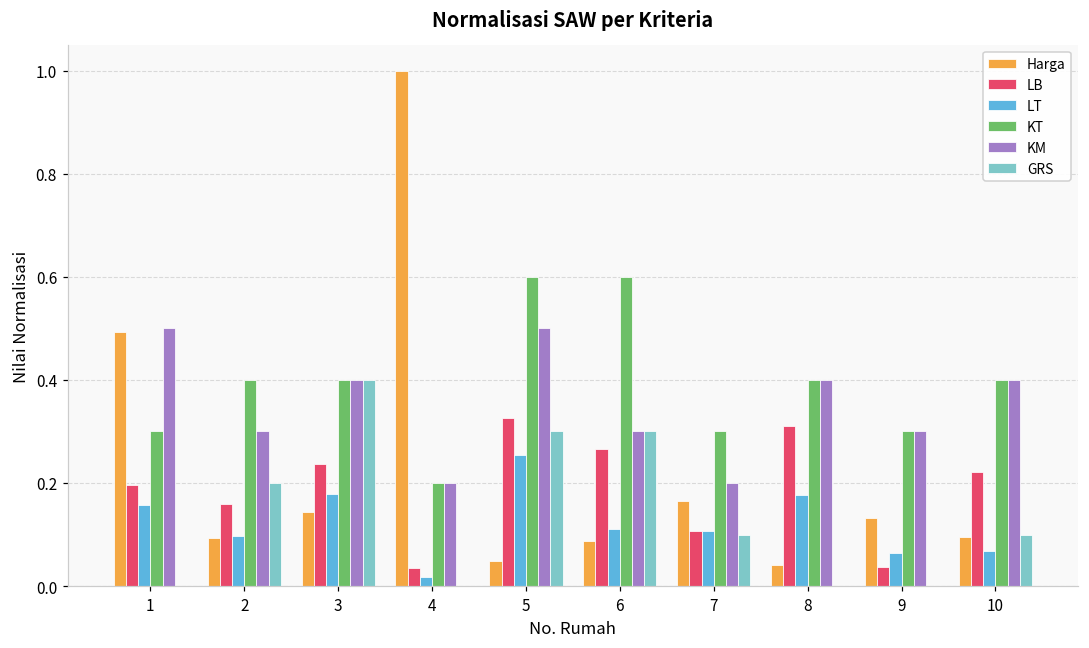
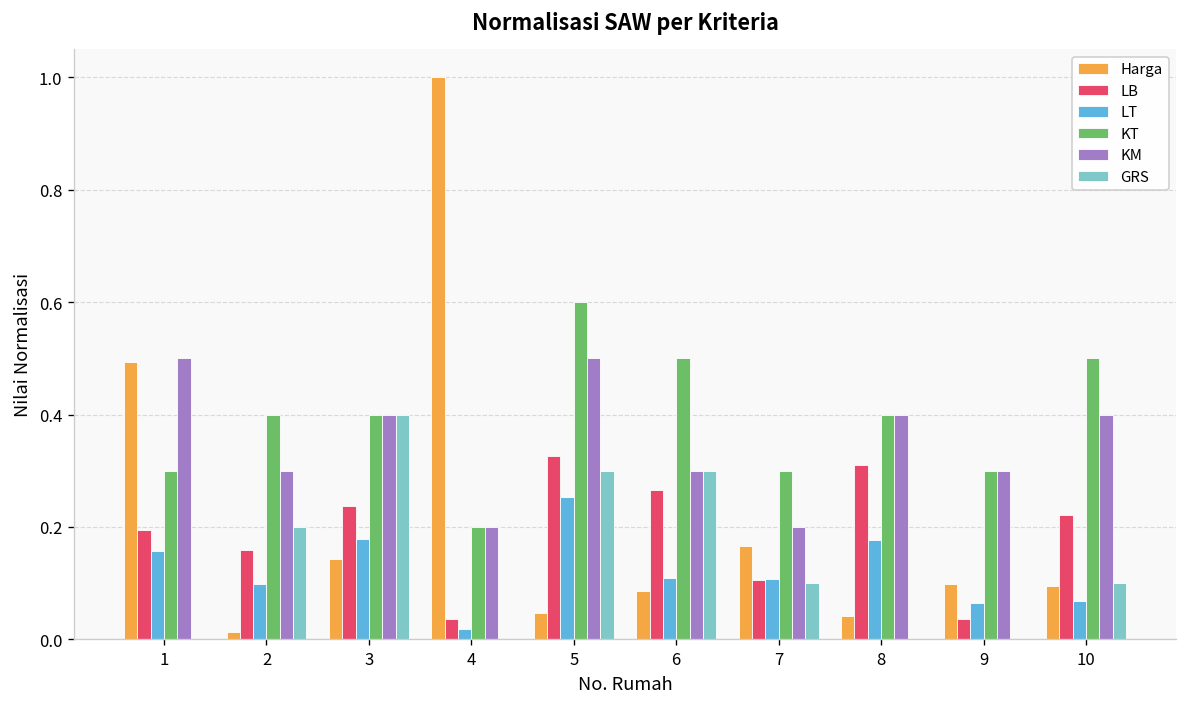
  {
    "Harga": {
      "1": 0.49,
-     "2": 0.09,
+     "2": 0.01,
      "3": 0.14,
      "4": 1.00,
      "5": 0.05,
      "6": 0.09,
      "7": 0.17,
      "8": 0.04,
-     "9": 0.13,
+     "9": 0.10,
      "10": 0.10
    },
    "LB": {
      "1": 0.20,
      "2": 0.16,
      "3": 0.24,
      "4": 0.04,
      "5": 0.33,
      "6": 0.27,
      "7": 0.11,
      "8": 0.31,
      "9": 0.04,
      "10": 0.22
    },
    "KT": {
      "1": 0.3,
      "2": 0.4,
      "3": 0.4,
      "4": 0.2,
      "5": 0.6,
-     "6": 0.6,
+     "6": 0.5,
      "7": 0.3,
      "8": 0.4,
      "9": 0.3,
-     "10": 0.4
+     "10": 0.5
    },
    "KM": {
      "1": 0.50,
      "2": 0.30,
      "3": 0.40,
      "4": 0.20,
      "5": 0.50,
      "6": 0.30,
      "7": 0.20,
      "8": 0.40,
      "9": 0.30,
      "10": 0.40
    }
  }
